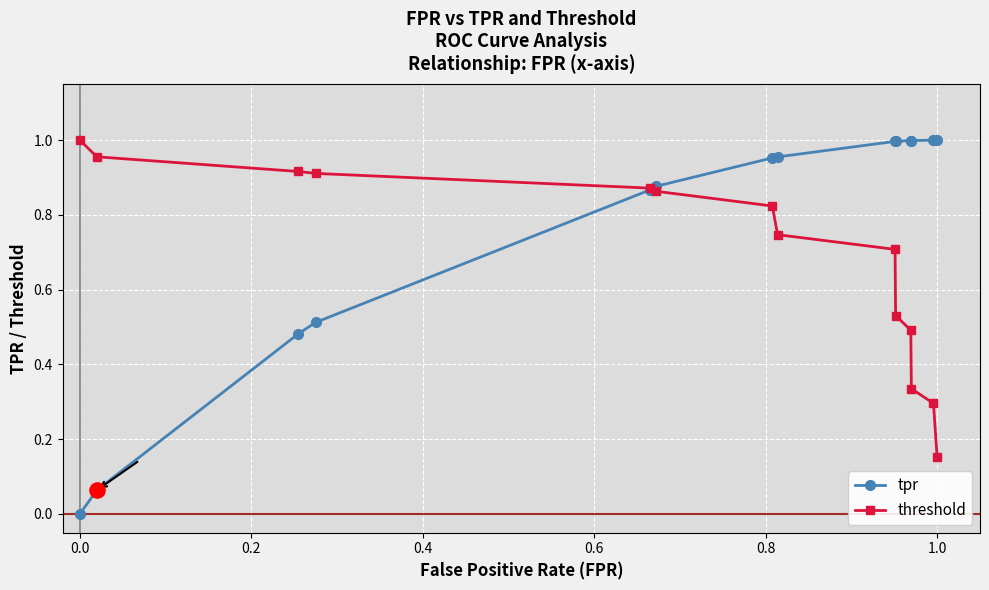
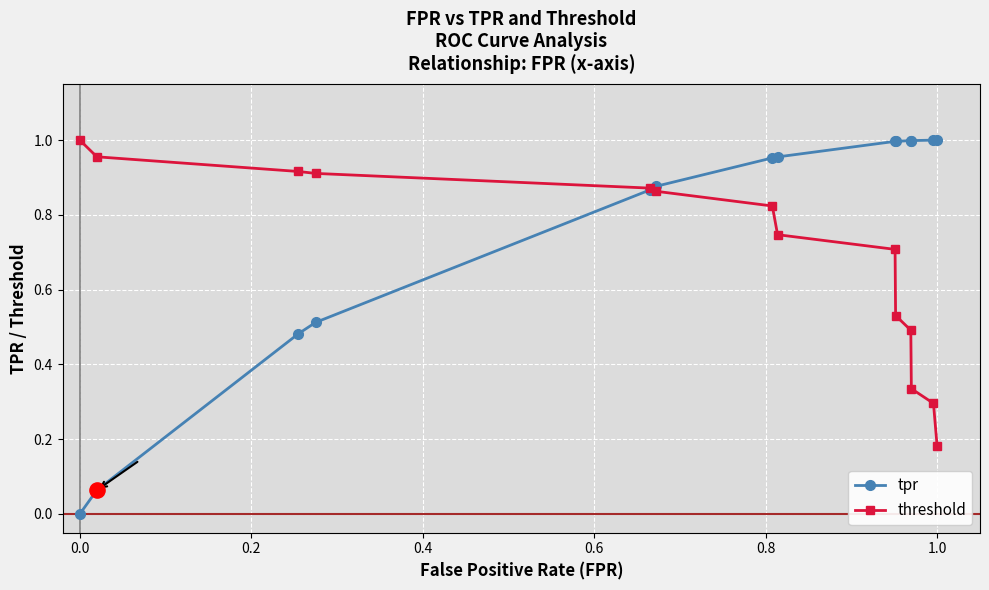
  {
    "tpr": {
      "0.0": 0.00,
      "1.0": 1.00
    },
    "threshold": {
      "0.0": 1.00,
-     "1.0": 0.15
+     "1.0": 0.18
    }
  }
